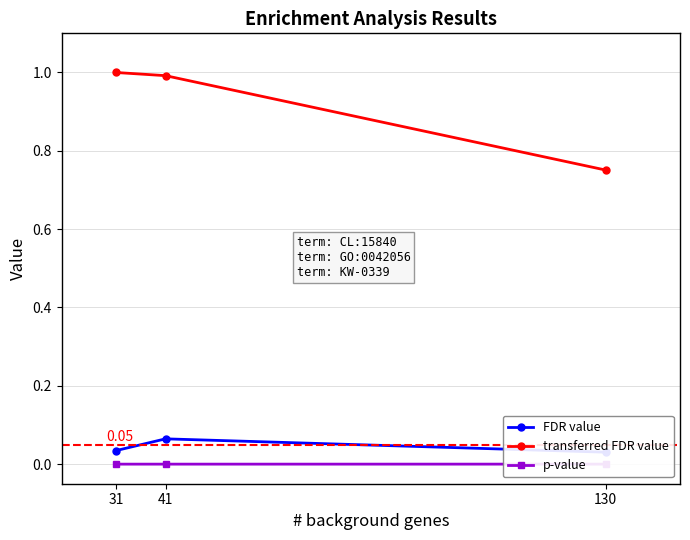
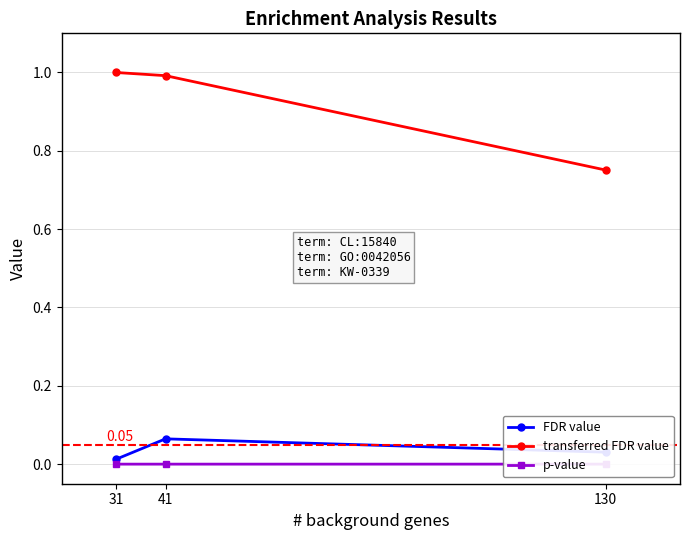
  {
    "FDR value": {
-     "31": 0.03,
+     "31": 0.01,
      "41": 0.06
    },
    "transferred FDR value": {
      "31": 1.00,
      "41": 0.99,
      "130": 0.75
    },
    "p-value": {
      "31": 0.00,
      "41": 0.00
    }
  }
